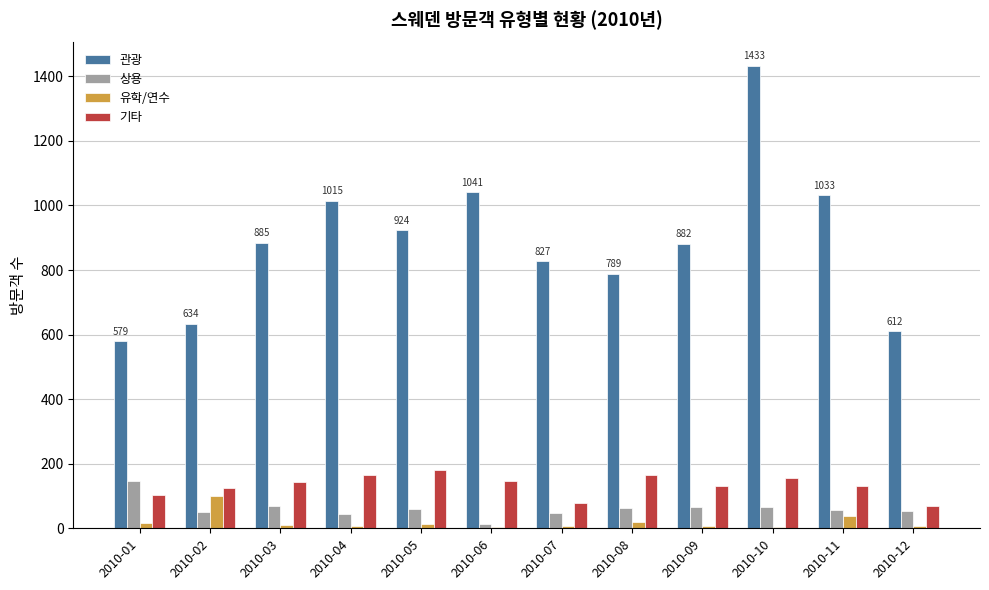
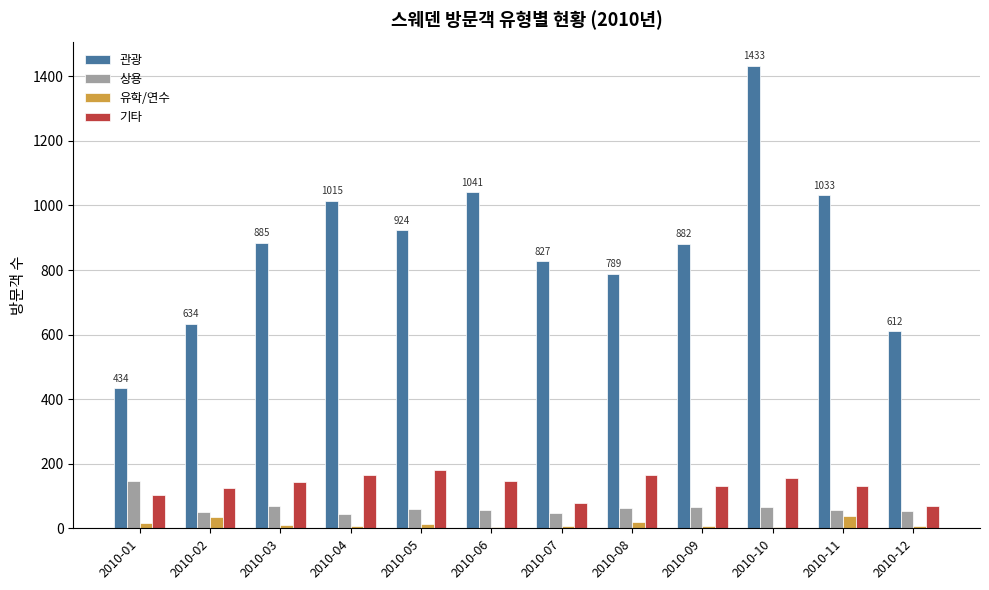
  {
    "관광": {
-     "2010-01": 579,
+     "2010-01": 434,
      "2010-02": 634,
      "2010-03": 885,
      "2010-04": 1015,
      "2010-05": 924,
      "2010-06": 1041,
      "2010-07": 827,
      "2010-08": 789,
      "2010-09": 882,
      "2010-10": 1433,
      "2010-11": 1033,
      "2010-12": 612
    },
    "상용": {
      "2010-01": 150,
      "2010-02": 50,
      "2010-03": 70,
      "2010-04": 40,
      "2010-05": 60,
-     "2010-06": 10,
+     "2010-06": 60,
      "2010-07": 50,
      "2010-08": 60,
      "2010-09": 70,
      "2010-10": 70,
      "2010-11": 60,
      "2010-12": 50
    },
    "유학/연수": {
      "2010-01": 20,
-     "2010-02": 100,
+     "2010-02": 40,
      "2010-03": 10,
      "2010-05": 10,
      "2010-08": 20,
      "2010-11": 40,
      "2010-12": 10
    },
    "기타": {
      "2010-01": 100,
      "2010-02": 130,
      "2010-03": 140,
      "2010-04": 160,
      "2010-05": 180,
      "2010-06": 150,
      "2010-07": 80,
      "2010-08": 170,
      "2010-09": 130,
      "2010-10": 160,
      "2010-11": 130,
      "2010-12": 70
    }
  }
